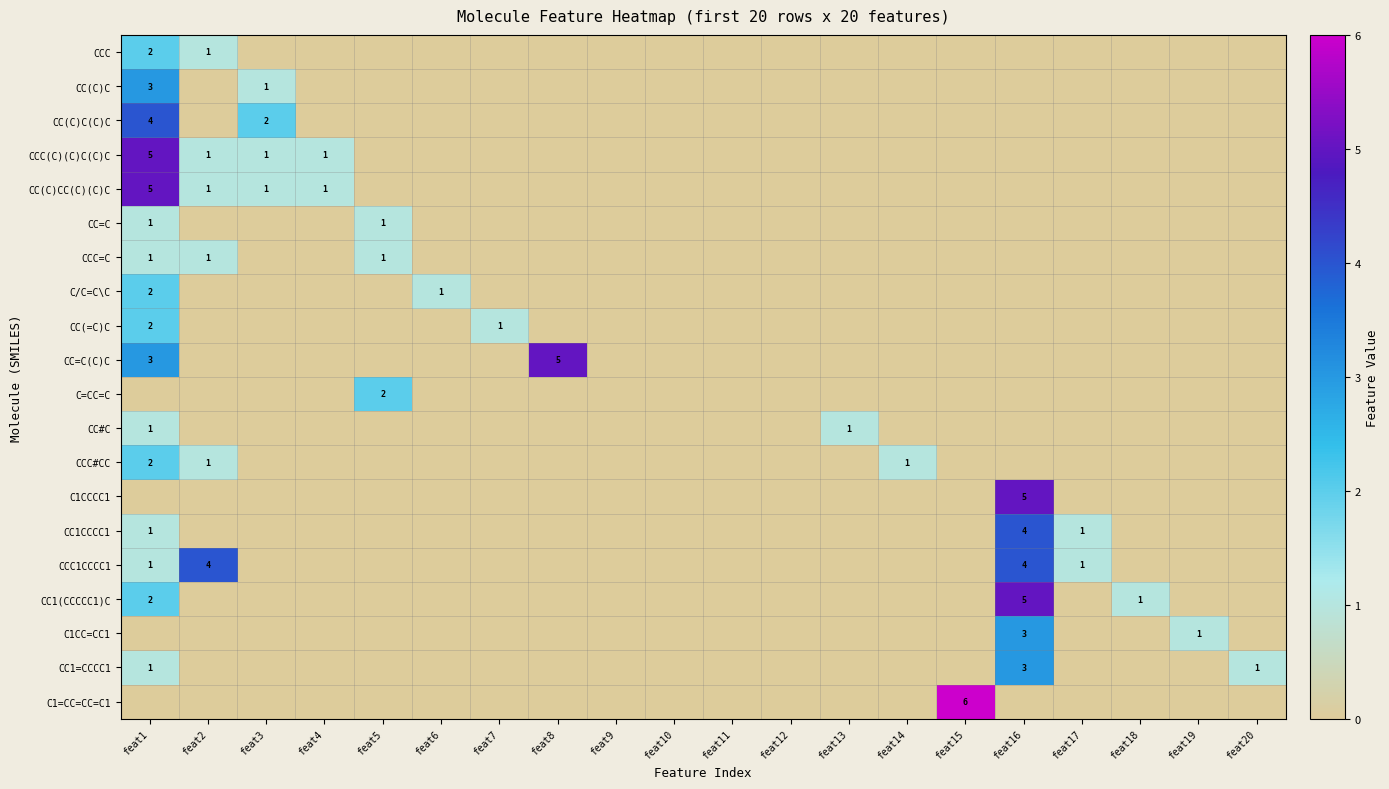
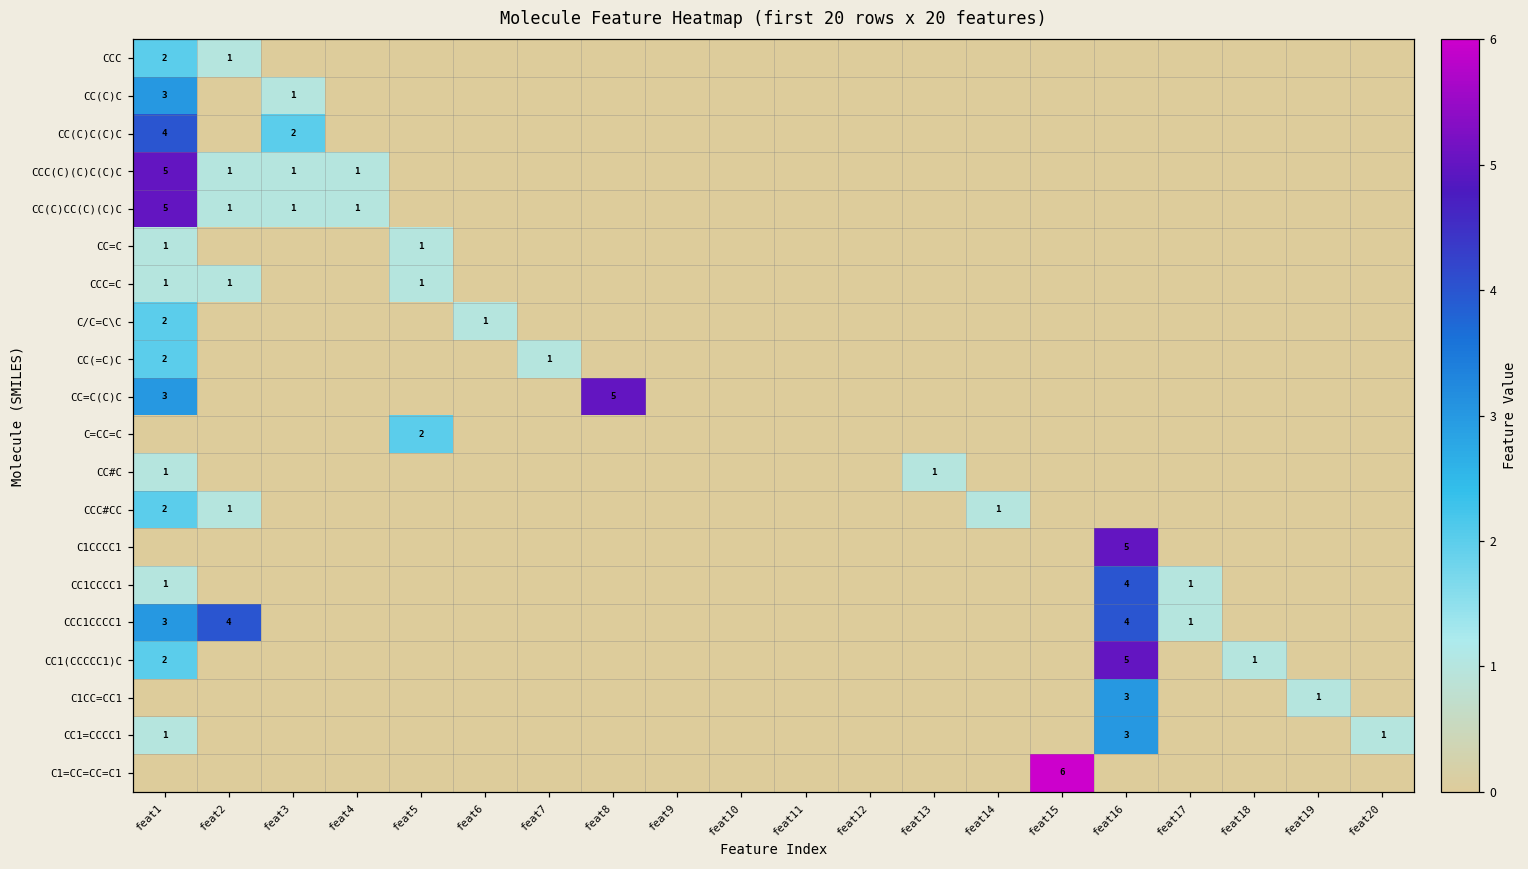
  {
    "CCC": {
      "feat1": 2,
      "feat2": 1
    },
    "CC(C)C": {
      "feat1": 3,
      "feat3": 1
    },
    "CC(C)C(C)C": {
      "feat1": 4,
      "feat3": 2
    },
    "CCC(C)(C)C(C)C": {
      "feat1": 5,
      "feat2": 1,
      "feat3": 1,
      "feat4": 1
    },
    "CC(C)CC(C)(C)C": {
      "feat1": 5,
      "feat2": 1,
      "feat3": 1,
      "feat4": 1
    },
    "CC=C": {
      "feat1": 1,
      "feat5": 1
    },
    "CCC=C": {
      "feat1": 1,
      "feat2": 1,
      "feat5": 1
    },
    "C/C=C\\C": {
      "feat1": 2,
      "feat6": 1
    },
    "CC(=C)C": {
      "feat1": 2,
      "feat7": 1
    },
    "CC=C(C)C": {
      "feat1": 3,
      "feat8": 5
    },
    "C=CC=C": {
      "feat5": 2
    },
    "CC#C": {
      "feat1": 1,
      "feat13": 1
    },
    "CCC#CC": {
      "feat1": 2,
      "feat2": 1,
      "feat14": 1
    },
    "C1CCCC1": {
      "feat16": 5
    },
    "CC1CCCC1": {
      "feat1": 1,
      "feat16": 4,
      "feat17": 1
    },
    "CCC1CCCC1": {
-     "feat1": 1,
+     "feat1": 3,
      "feat2": 4,
      "feat16": 4,
      "feat17": 1
    },
    "CC1(CCCCC1)C": {
      "feat1": 2,
      "feat16": 5,
      "feat18": 1
    },
    "C1CC=CC1": {
      "feat16": 3,
      "feat19": 1
    },
    "CC1=CCCC1": {
      "feat1": 1,
      "feat16": 3,
      "feat20": 1
    },
    "C1=CC=CC=C1": {
      "feat15": 6
    }
  }
